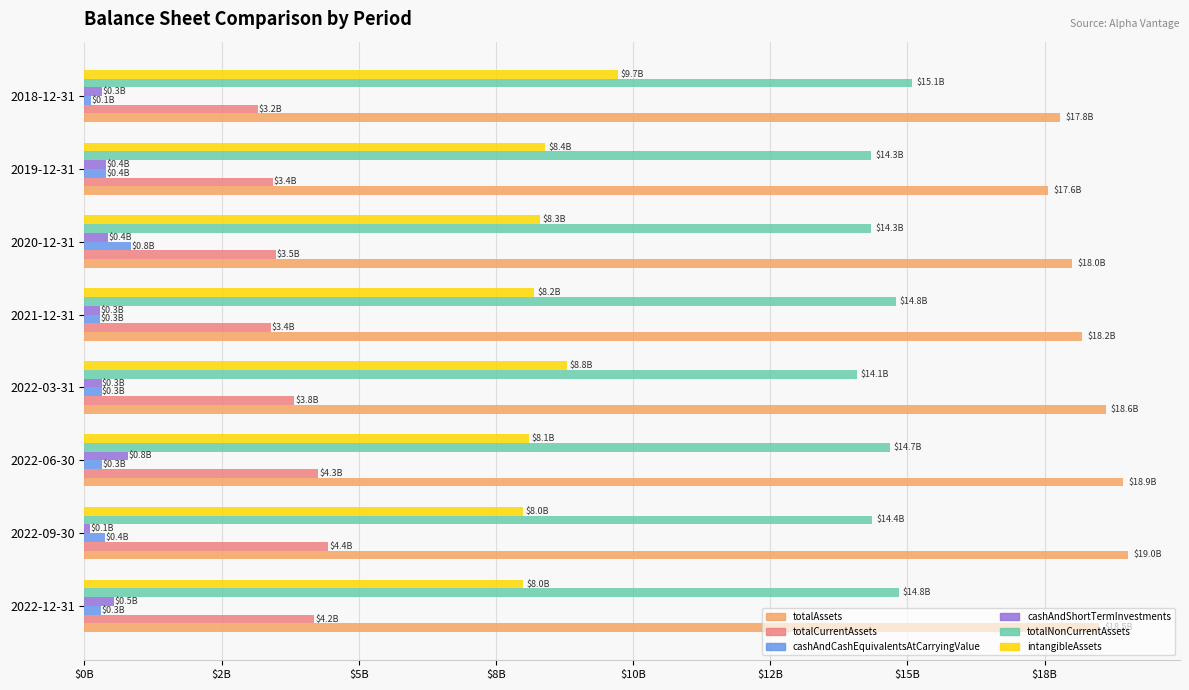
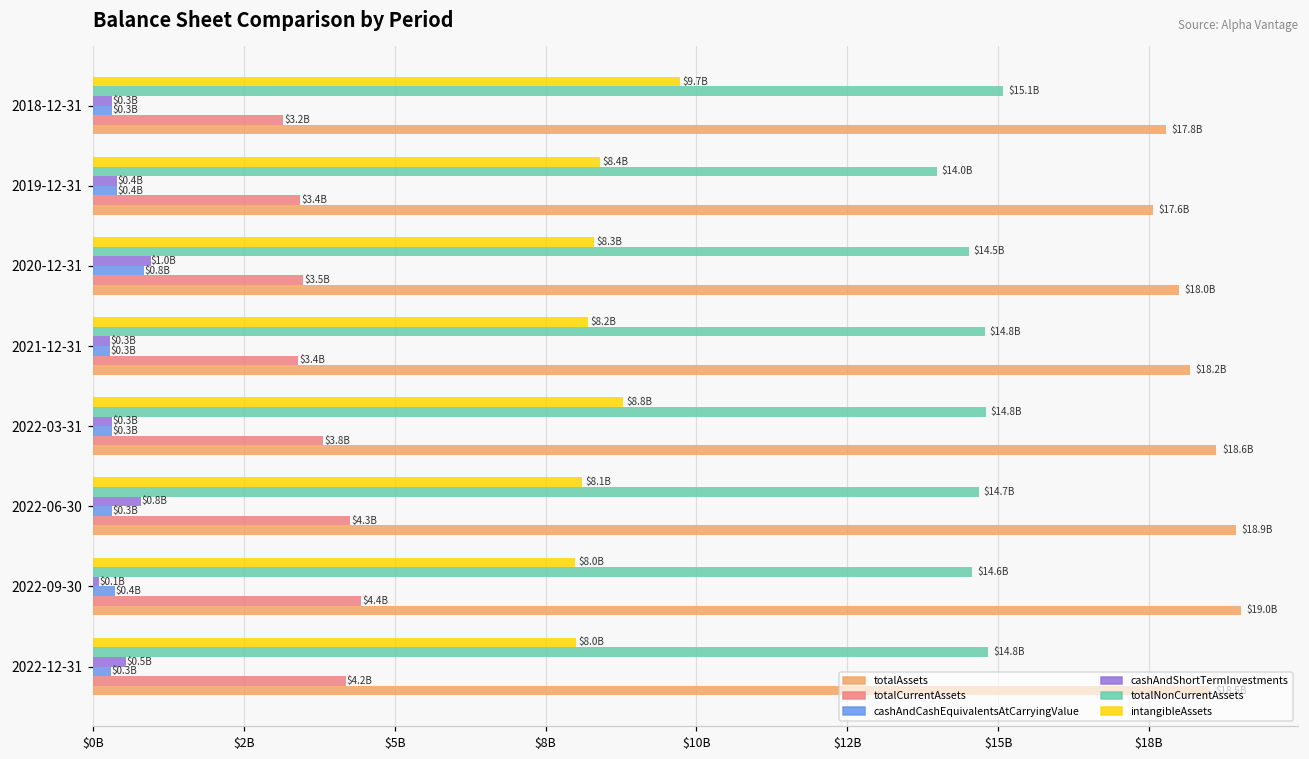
  {
    "cashAndCashEquivalentsAtCarryingValue": {
-     "2018-12-31": "$0.1B",
+     "2018-12-31": "$0.3B",
      "2019-12-31": "$0.4B",
      "2020-12-31": "$0.8B",
      "2021-12-31": "$0.3B",
      "2022-03-31": "$0.3B",
      "2022-06-30": "$0.3B",
      "2022-09-30": "$0.4B",
      "2022-12-31": "$0.3B"
    },
    "cashAndShortTermInvestments": {
      "2018-12-31": "$0.3B",
      "2019-12-31": "$0.4B",
-     "2020-12-31": "$0.4B",
+     "2020-12-31": "$1.0B",
      "2021-12-31": "$0.3B",
      "2022-03-31": "$0.3B",
      "2022-06-30": "$0.8B",
      "2022-09-30": "$0.1B",
      "2022-12-31": "$0.5B"
    },
    "totalNonCurrentAssets": {
      "2018-12-31": "$15.1B",
-     "2019-12-31": "$14.3B",
-     "2020-12-31": "$14.3B",
+     "2019-12-31": "$14.0B",
+     "2020-12-31": "$14.5B",
      "2021-12-31": "$14.8B",
-     "2022-03-31": "$14.1B",
+     "2022-03-31": "$14.8B",
      "2022-06-30": "$14.7B",
-     "2022-09-30": "$14.4B",
+     "2022-09-30": "$14.6B",
      "2022-12-31": "$14.8B"
    },
    "intangibleAssets": {
      "2018-12-31": "$9.7B",
      "2019-12-31": "$8.4B",
      "2020-12-31": "$8.3B",
      "2021-12-31": "$8.2B",
      "2022-03-31": "$8.8B",
      "2022-06-30": "$8.1B",
      "2022-09-30": "$8.0B",
      "2022-12-31": "$8.0B"
    }
  }
